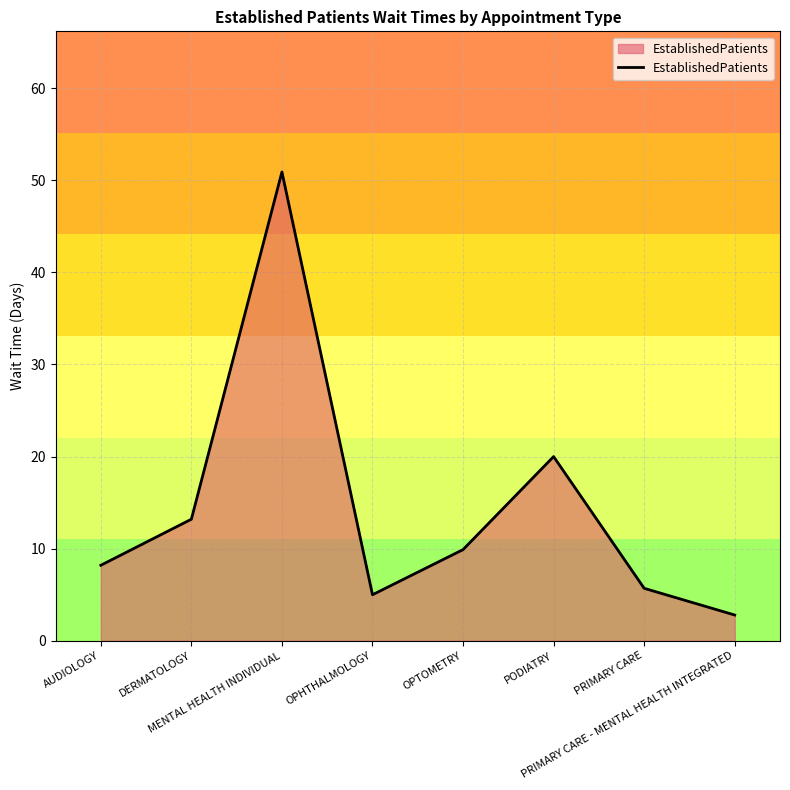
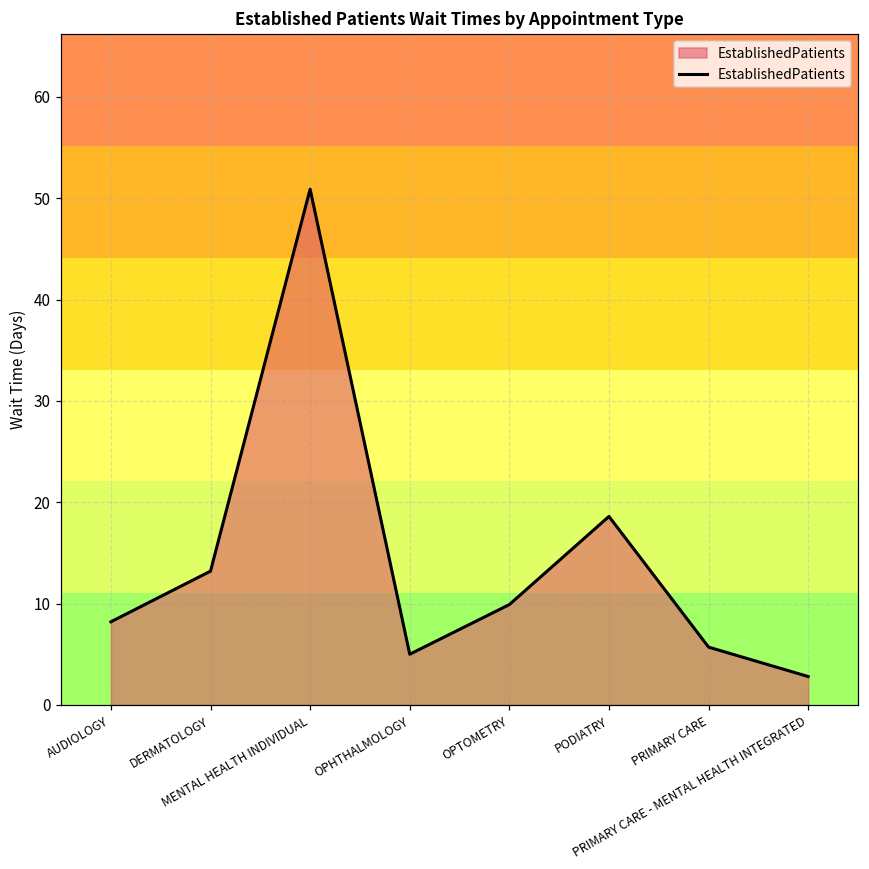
  {
    "AUDIOLOGY": 8,
    "DERMATOLOGY": 13,
    "MENTAL HEALTH INDIVIDUAL": 51,
    "OPHTHALMOLOGY": 5,
    "OPTOMETRY": 10,
-   "PODIATRY": 20,
+   "PODIATRY": 19,
    "PRIMARY CARE": 6,
    "PRIMARY CARE - MENTAL HEALTH INTEGRATED": 3
  }
